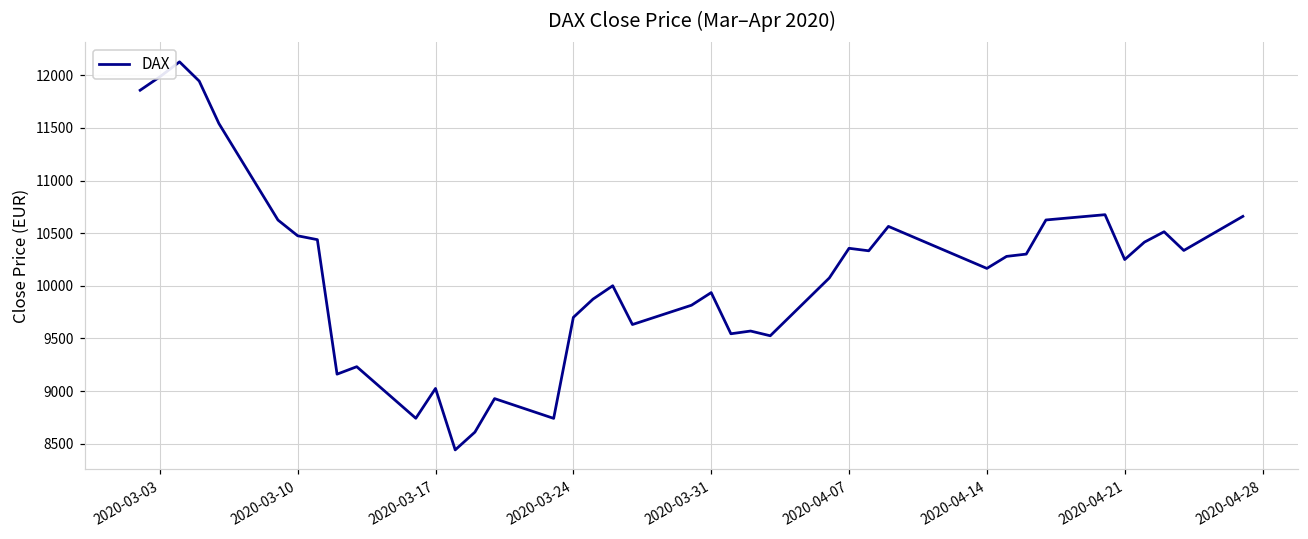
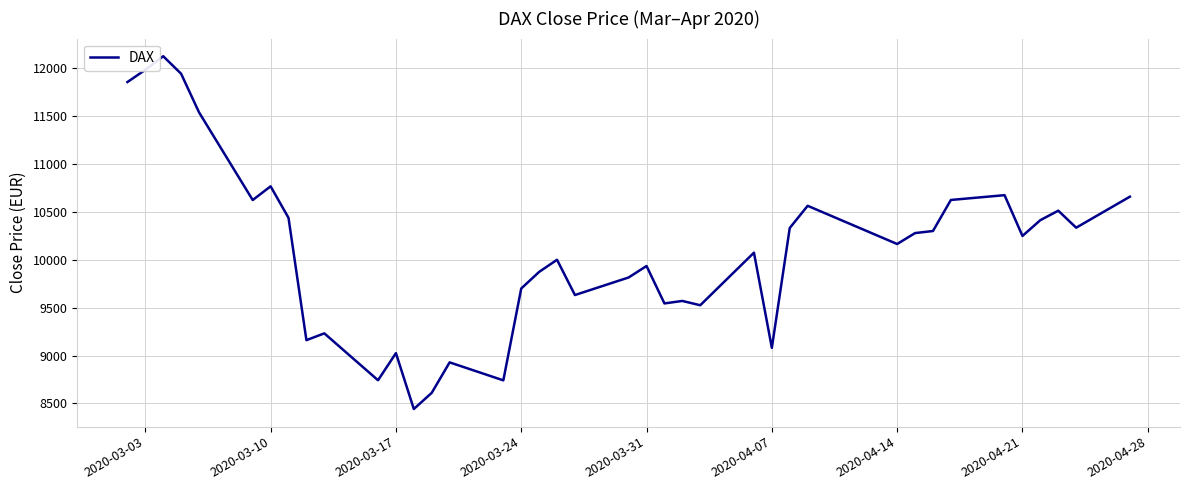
  {
-   "2020-03-10": 10500,
+   "2020-03-10": 10800,
    "2020-03-17": 9000,
    "2020-03-24": 9700,
    "2020-03-31": 9900,
-   "2020-04-07": 10400,
+   "2020-04-07": 9100,
    "2020-04-14": 10200,
    "2020-04-21": 10200
  }
